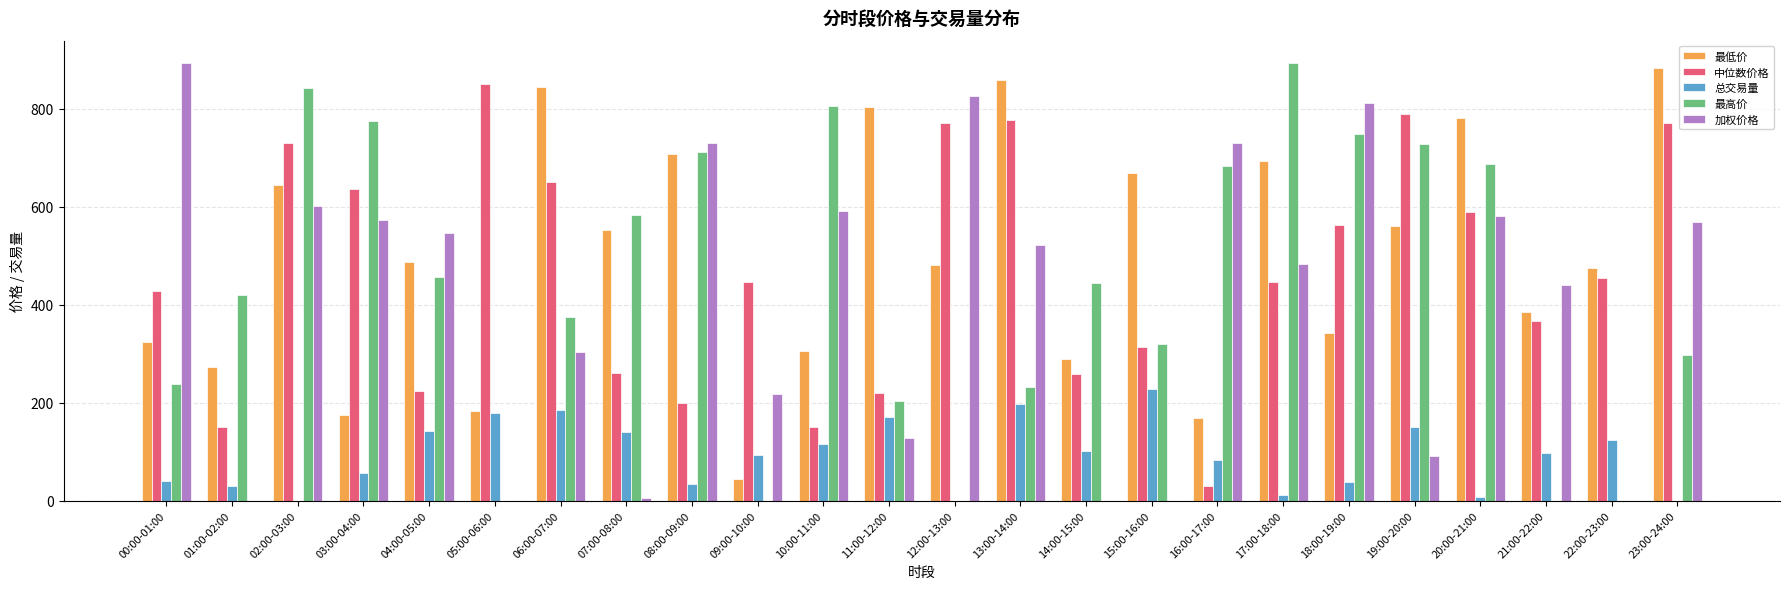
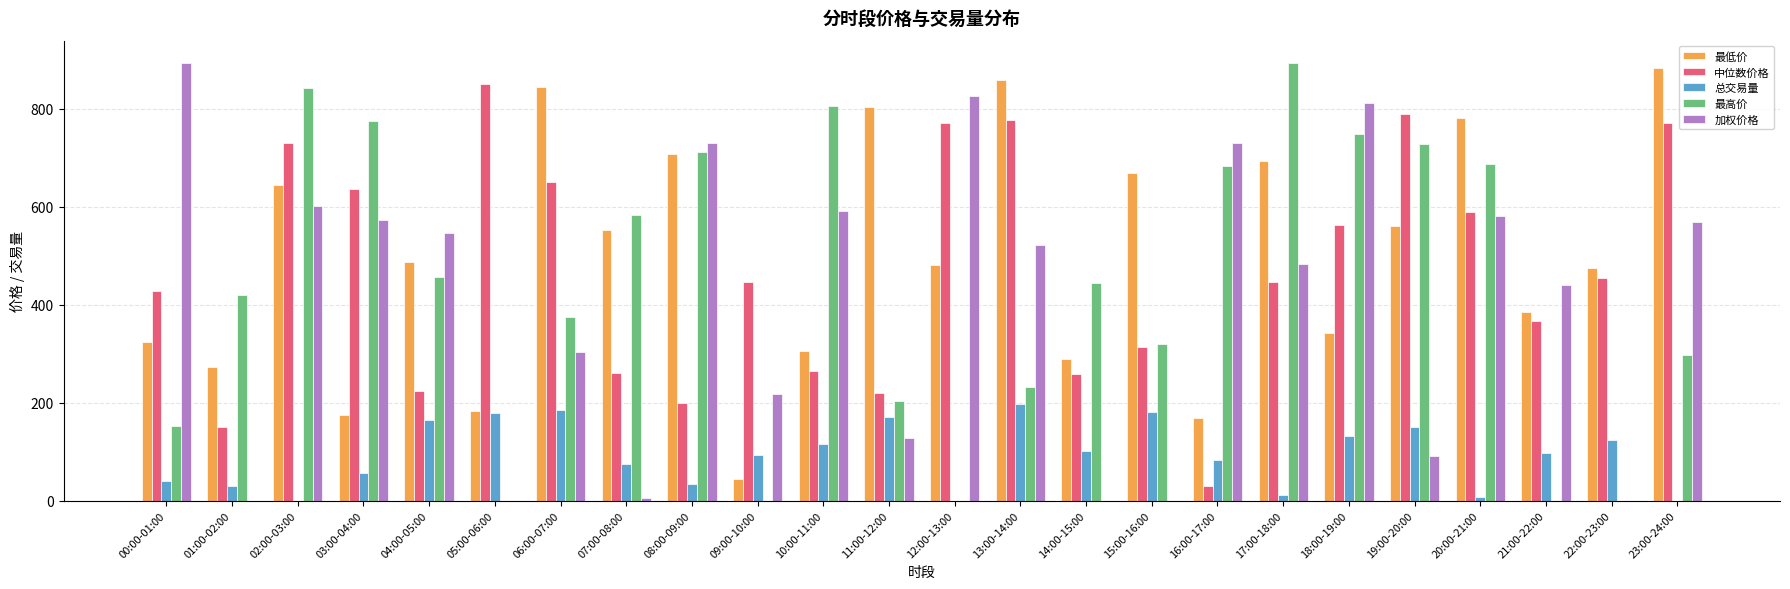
  {
    "最低价": {
      "00:00-01:00": 320,
      "01:00-02:00": 270,
      "02:00-03:00": 640,
      "03:00-04:00": 170,
      "04:00-05:00": 490,
      "05:00-06:00": 180,
      "06:00-07:00": 840,
      "07:00-08:00": 550,
      "08:00-09:00": 710,
      "09:00-10:00": 40,
      "10:00-11:00": 310,
      "11:00-12:00": 800,
      "12:00-13:00": 480,
      "13:00-14:00": 860,
      "14:00-15:00": 290,
      "15:00-16:00": 670,
      "16:00-17:00": 170,
      "17:00-18:00": 690,
      "18:00-19:00": 340,
      "19:00-20:00": 560,
      "20:00-21:00": 780,
      "21:00-22:00": 380,
      "22:00-23:00": 470,
      "23:00-24:00": 880
    },
    "中位数价格": {
      "00:00-01:00": 430,
      "01:00-02:00": 150,
      "02:00-03:00": 730,
      "03:00-04:00": 640,
      "04:00-05:00": 220,
      "05:00-06:00": 850,
      "06:00-07:00": 650,
      "07:00-08:00": 260,
      "08:00-09:00": 200,
      "09:00-10:00": 450,
-     "10:00-11:00": 150,
+     "10:00-11:00": 260,
      "11:00-12:00": 220,
      "12:00-13:00": 770,
      "13:00-14:00": 780,
      "14:00-15:00": 260,
      "15:00-16:00": 310,
      "16:00-17:00": 30,
      "17:00-18:00": 450,
      "18:00-19:00": 560,
      "19:00-20:00": 790,
      "20:00-21:00": 590,
      "21:00-22:00": 370,
      "22:00-23:00": 460,
      "23:00-24:00": 770
    },
    "总交易量": {
      "00:00-01:00": 40,
      "01:00-02:00": 30,
      "02:00-03:00": 0,
      "03:00-04:00": 60,
-     "04:00-05:00": 140,
+     "04:00-05:00": 160,
      "05:00-06:00": 180,
      "06:00-07:00": 180,
-     "07:00-08:00": 140,
+     "07:00-08:00": 80,
      "08:00-09:00": 30,
      "09:00-10:00": 90,
      "10:00-11:00": 110,
      "11:00-12:00": 170,
      "12:00-13:00": 0,
      "13:00-14:00": 200,
      "14:00-15:00": 100,
-     "15:00-16:00": 230,
+     "15:00-16:00": 180,
      "16:00-17:00": 80,
      "17:00-18:00": 10,
-     "18:00-19:00": 40,
+     "18:00-19:00": 130,
      "19:00-20:00": 150,
      "20:00-21:00": 10,
      "21:00-22:00": 100,
      "22:00-23:00": 120,
      "23:00-24:00": 0
    },
    "最高价": {
-     "00:00-01:00": 240,
+     "00:00-01:00": 150,
      "01:00-02:00": 420,
      "02:00-03:00": 840,
      "03:00-04:00": 770,
      "04:00-05:00": 460,
      "05:00-06:00": 0,
      "06:00-07:00": 380,
      "07:00-08:00": 580,
      "08:00-09:00": 710,
      "09:00-10:00": 0,
      "10:00-11:00": 810,
      "11:00-12:00": 200,
      "12:00-13:00": 0,
      "13:00-14:00": 230,
      "14:00-15:00": 440,
      "15:00-16:00": 320,
      "16:00-17:00": 680,
      "17:00-18:00": 890,
      "18:00-19:00": 750,
      "19:00-20:00": 730,
      "20:00-21:00": 690,
      "21:00-22:00": 0,
      "22:00-23:00": 0,
      "23:00-24:00": 300
    },
    "加权价格": {
      "00:00-01:00": 890,
      "01:00-02:00": 0,
      "02:00-03:00": 600,
      "03:00-04:00": 570,
      "04:00-05:00": 550,
      "05:00-06:00": 0,
      "06:00-07:00": 300,
      "08:00-09:00": 730,
      "09:00-10:00": 220,
      "10:00-11:00": 590,
      "11:00-12:00": 130,
      "12:00-13:00": 830,
      "13:00-14:00": 520,
      "14:00-15:00": 0,
      "15:00-16:00": 0,
      "16:00-17:00": 730,
      "17:00-18:00": 480,
      "18:00-19:00": 810,
      "19:00-20:00": 90,
      "20:00-21:00": 580,
      "21:00-22:00": 440,
      "22:00-23:00": 0,
      "23:00-24:00": 570
    }
  }
